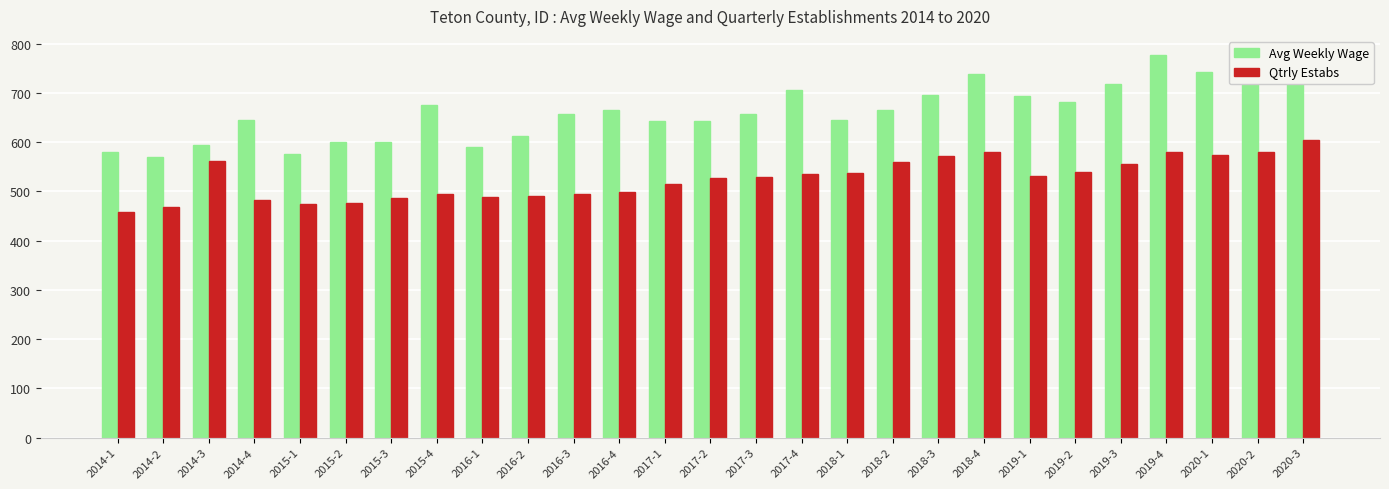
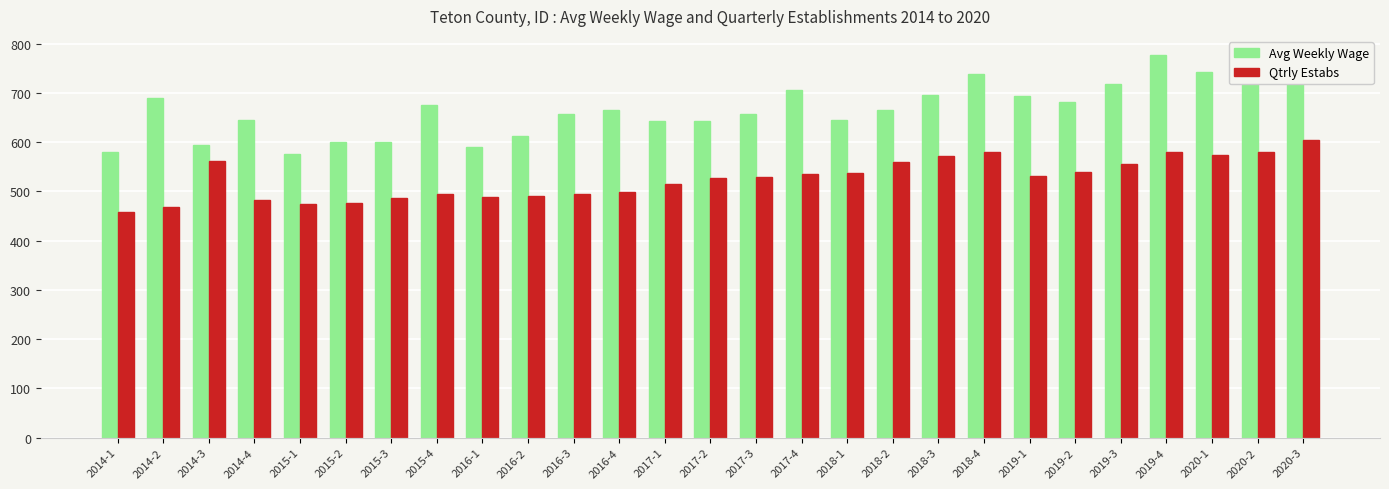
  {
    "Avg Weekly Wage": {
      "2014-1": 580,
-     "2014-2": 570,
+     "2014-2": 690,
      "2014-3": 590,
      "2014-4": 650,
      "2015-1": 580,
      "2015-2": 600,
      "2015-3": 600,
      "2015-4": 680,
      "2016-1": 590,
      "2016-2": 610,
      "2016-3": 660,
      "2016-4": 670,
      "2017-1": 640,
      "2017-2": 640,
      "2017-3": 660,
      "2017-4": 710,
      "2018-1": 640,
      "2018-2": 670,
      "2018-3": 700,
      "2018-4": 740,
      "2019-1": 690,
      "2019-2": 680,
      "2019-3": 720,
      "2019-4": 780,
      "2020-1": 740
    },
    "Qtrly Estabs": {
      "2014-1": 460,
      "2014-2": 470,
      "2014-3": 560,
      "2014-4": 480,
      "2015-1": 480,
      "2015-2": 480,
      "2015-3": 490,
      "2015-4": 500,
      "2016-1": 490,
      "2016-2": 490,
      "2016-3": 500,
      "2016-4": 500,
      "2017-1": 520,
      "2017-2": 530,
      "2017-3": 530,
      "2017-4": 540,
      "2018-1": 540,
      "2018-2": 560,
      "2018-3": 570,
      "2018-4": 580,
      "2019-1": 530,
      "2019-2": 540,
      "2019-3": 560,
      "2019-4": 580,
      "2020-1": 570,
      "2020-2": 580,
      "2020-3": 610
    }
  }
